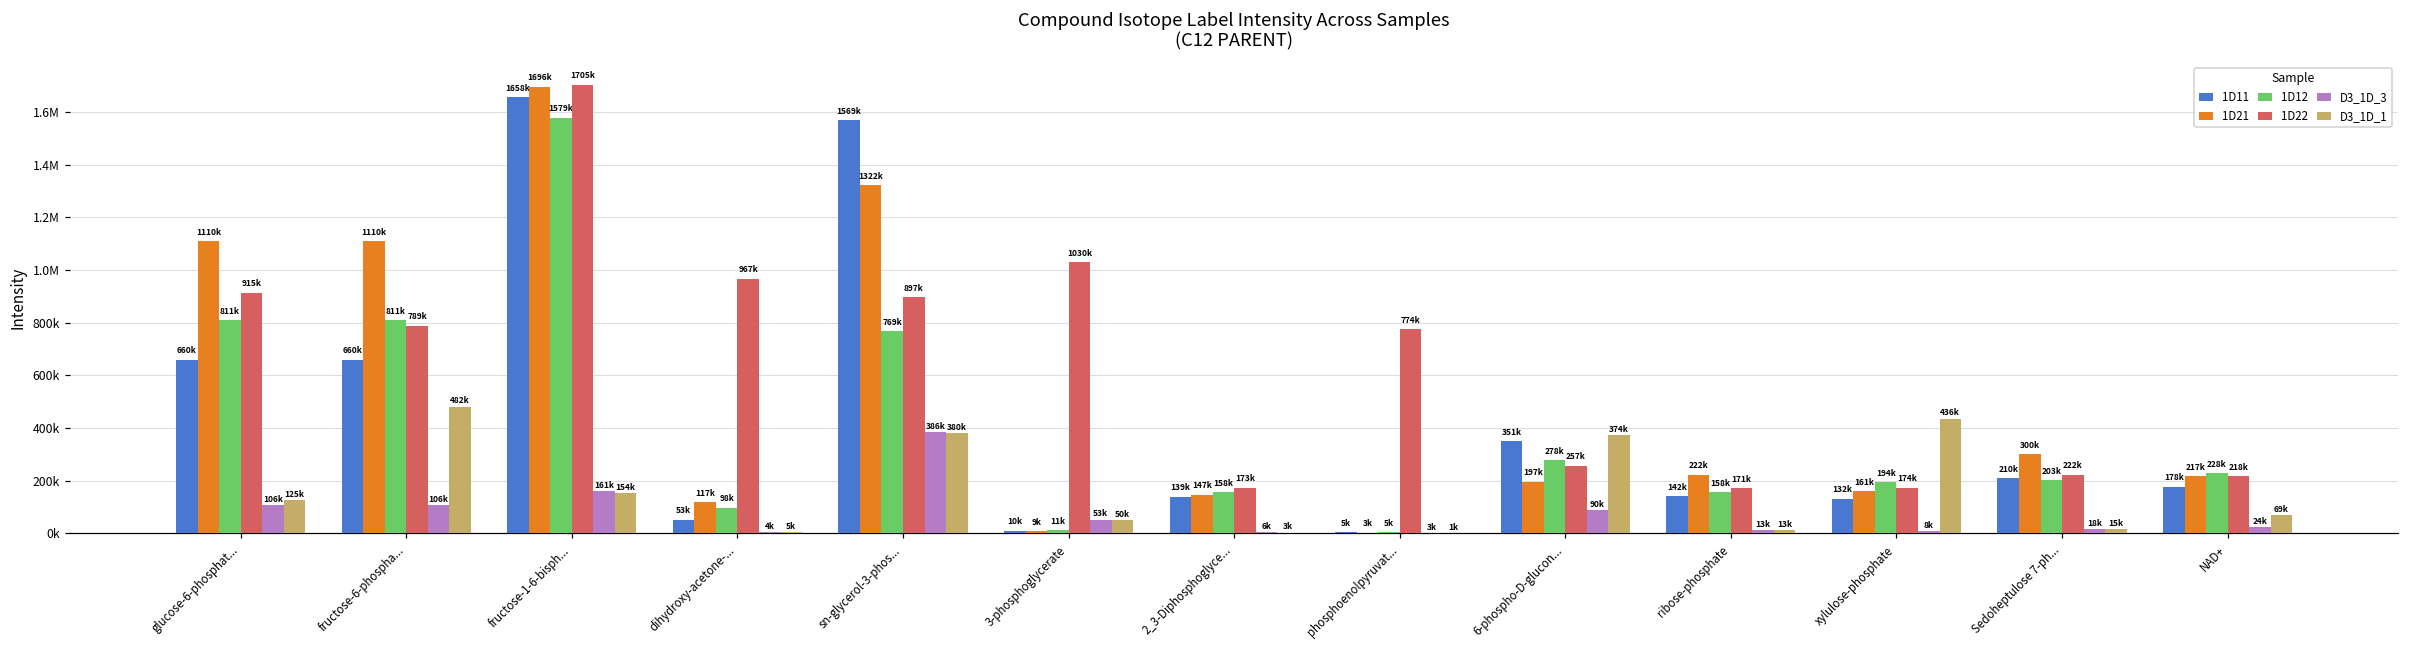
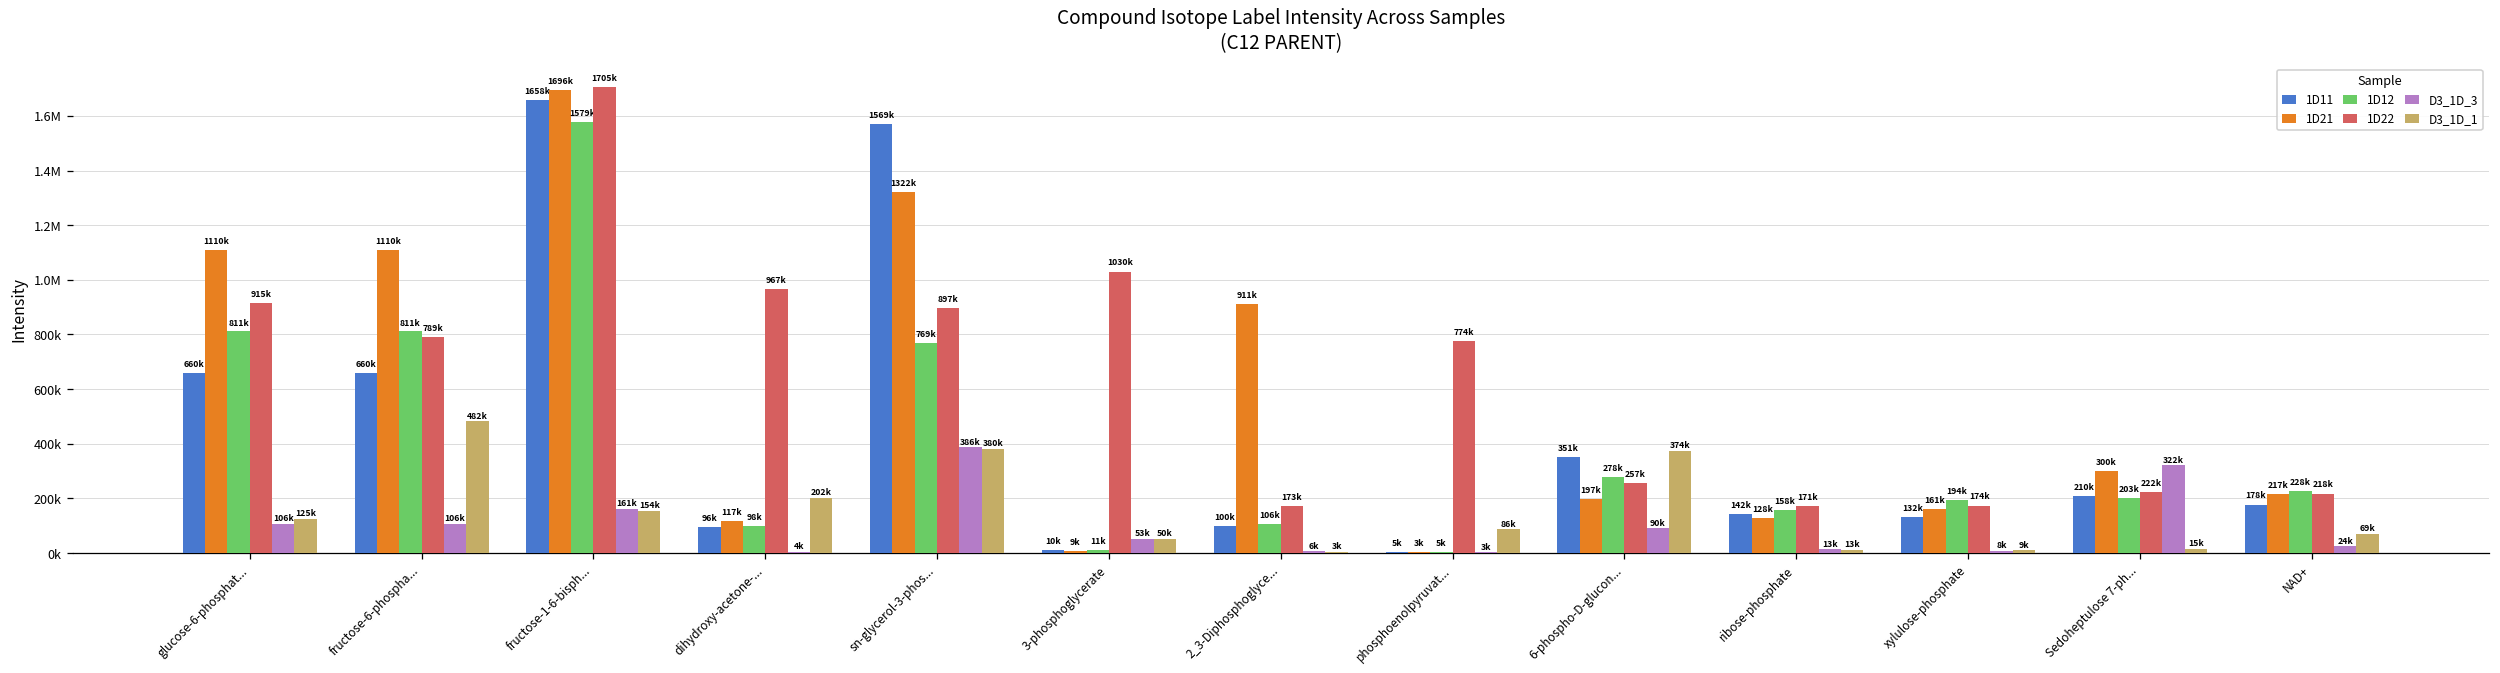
  {
    "1D11": {
      "glucose-6-phosphat...": "660k",
      "fructose-6-phospha...": "660k",
      "fructose-1-6-bisph...": "1658k",
-     "dihydroxy-acetone-...": "53k",
+     "dihydroxy-acetone-...": "96k",
      "sn-glycerol-3-phos...": "1569k",
      "3-phosphoglycerate": "10k",
-     "2_3-Diphosphoglyce...": "139k",
+     "2_3-Diphosphoglyce...": "100k",
      "phosphoenolpyruvat...": "5k",
      "6-phospho-D-glucon...": "351k",
      "ribose-phosphate": "142k",
      "xylulose-phosphate": "132k",
      "Sedoheptulose 7-ph...": "210k",
      "NAD+": "178k"
    },
    "1D21": {
      "glucose-6-phosphat...": "1110k",
      "fructose-6-phospha...": "1110k",
      "fructose-1-6-bisph...": "1696k",
      "dihydroxy-acetone-...": "117k",
      "sn-glycerol-3-phos...": "1322k",
      "3-phosphoglycerate": "9k",
-     "2_3-Diphosphoglyce...": "147k",
+     "2_3-Diphosphoglyce...": "911k",
      "phosphoenolpyruvat...": "3k",
      "6-phospho-D-glucon...": "197k",
-     "ribose-phosphate": "222k",
+     "ribose-phosphate": "128k",
      "xylulose-phosphate": "161k",
      "Sedoheptulose 7-ph...": "300k",
      "NAD+": "217k"
    },
    "1D12": {
      "glucose-6-phosphat...": "811k",
      "fructose-6-phospha...": "811k",
      "fructose-1-6-bisph...": "1579k",
      "dihydroxy-acetone-...": "98k",
      "sn-glycerol-3-phos...": "769k",
      "3-phosphoglycerate": "11k",
-     "2_3-Diphosphoglyce...": "158k",
+     "2_3-Diphosphoglyce...": "106k",
      "phosphoenolpyruvat...": "5k",
      "6-phospho-D-glucon...": "278k",
      "ribose-phosphate": "158k",
      "xylulose-phosphate": "194k",
      "Sedoheptulose 7-ph...": "203k",
      "NAD+": "228k"
    },
    "1D22": {
      "glucose-6-phosphat...": "915k",
      "fructose-6-phospha...": "789k",
      "fructose-1-6-bisph...": "1705k",
      "dihydroxy-acetone-...": "967k",
      "sn-glycerol-3-phos...": "897k",
      "3-phosphoglycerate": "1030k",
      "2_3-Diphosphoglyce...": "173k",
      "phosphoenolpyruvat...": "774k",
      "6-phospho-D-glucon...": "257k",
      "ribose-phosphate": "171k",
      "xylulose-phosphate": "174k",
      "Sedoheptulose 7-ph...": "222k",
      "NAD+": "218k"
    },
    "D3_1D_3": {
      "glucose-6-phosphat...": "106k",
      "fructose-6-phospha...": "106k",
      "fructose-1-6-bisph...": "161k",
      "dihydroxy-acetone-...": "4k",
      "sn-glycerol-3-phos...": "386k",
      "3-phosphoglycerate": "53k",
      "2_3-Diphosphoglyce...": "6k",
      "phosphoenolpyruvat...": "3k",
      "6-phospho-D-glucon...": "90k",
      "ribose-phosphate": "13k",
      "xylulose-phosphate": "8k",
-     "Sedoheptulose 7-ph...": "18k",
+     "Sedoheptulose 7-ph...": "322k",
      "NAD+": "24k"
    },
    "D3_1D_1": {
      "glucose-6-phosphat...": "125k",
      "fructose-6-phospha...": "482k",
      "fructose-1-6-bisph...": "154k",
-     "dihydroxy-acetone-...": "5k",
+     "dihydroxy-acetone-...": "202k",
      "sn-glycerol-3-phos...": "380k",
      "3-phosphoglycerate": "50k",
      "2_3-Diphosphoglyce...": "3k",
-     "phosphoenolpyruvat...": "1k",
+     "phosphoenolpyruvat...": "86k",
      "6-phospho-D-glucon...": "374k",
      "ribose-phosphate": "13k",
-     "xylulose-phosphate": "436k",
+     "xylulose-phosphate": "9k",
      "Sedoheptulose 7-ph...": "15k",
      "NAD+": "69k"
    }
  }
